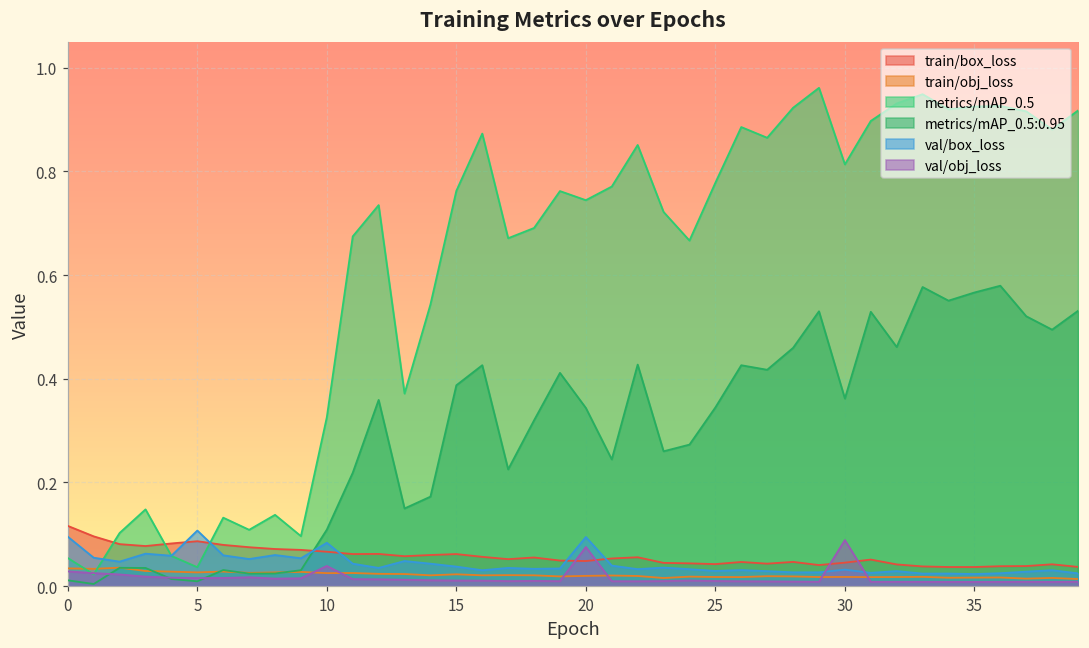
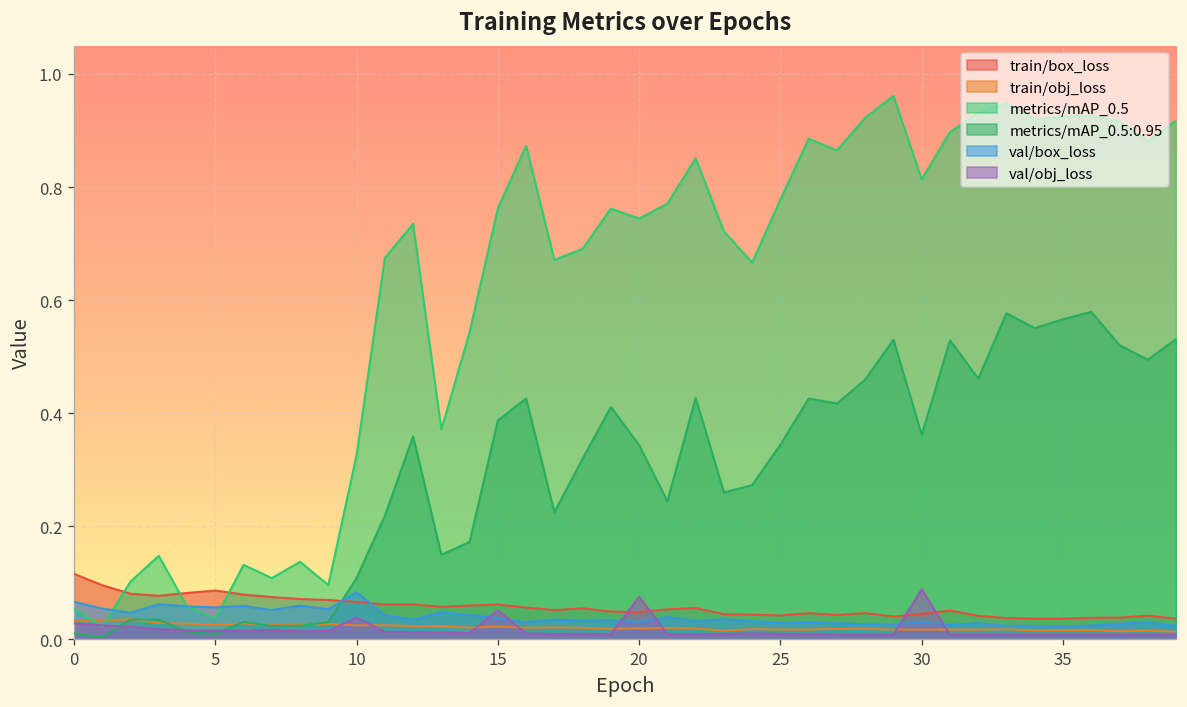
  {
    "val/box_loss": {
-     "0": 0.10,
-     "5": 0.11,
+     "0": 0.07,
+     "5": 0.06,
      "10": 0.08,
      "15": 0.04,
-     "20": 0.09,
+     "20": 0.03,
      "25": 0.03,
      "30": 0.03,
      "35": 0.02
    },
    "val/obj_loss": {
      "0": 0.03,
      "5": 0.02,
      "10": 0.04,
-     "15": 0.01,
+     "15": 0.05,
      "20": 0.08,
      "25": 0.01,
      "30": 0.09,
      "35": 0.01
    }
  }
